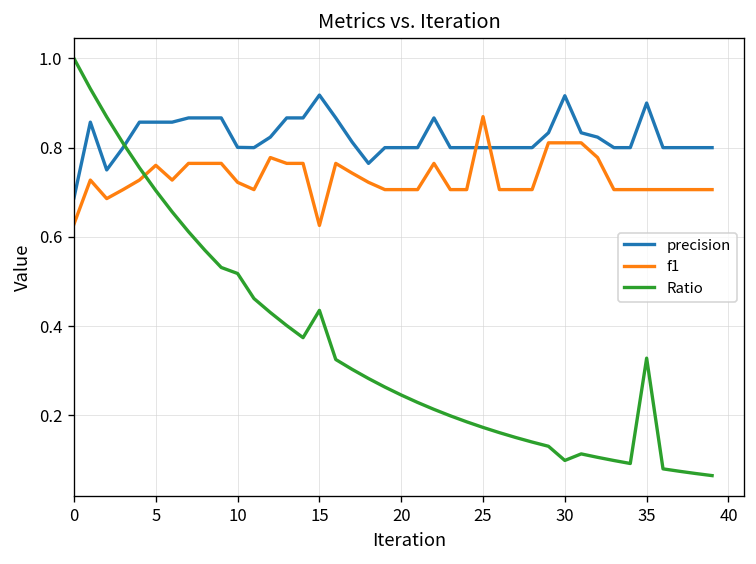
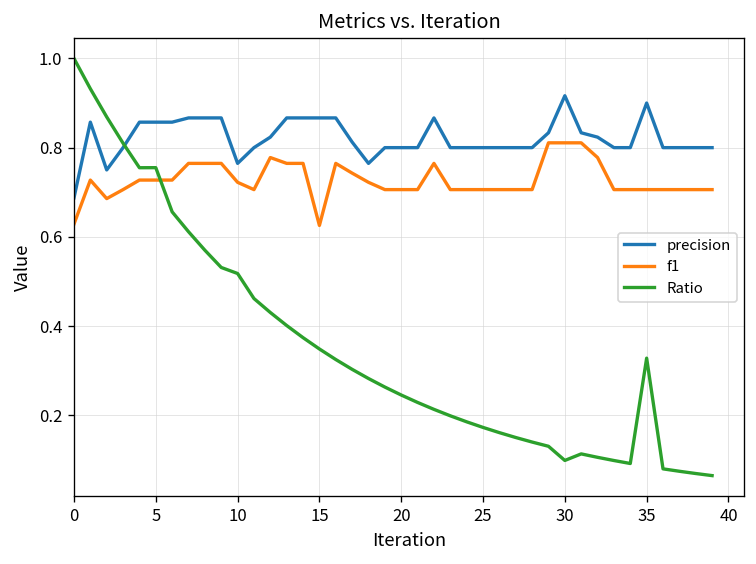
  {
    "precision": {
      "0": 0.69,
      "5": 0.86,
-     "10": 0.80,
-     "15": 0.92,
+     "10": 0.76,
+     "15": 0.87,
      "20": 0.80,
      "25": 0.80,
      "30": 0.92,
      "35": 0.90
    },
    "f1": {
      "0": 0.63,
-     "5": 0.76,
+     "5": 0.73,
      "10": 0.72,
      "15": 0.63,
      "20": 0.71,
-     "25": 0.87,
+     "25": 0.71,
      "30": 0.81,
      "35": 0.71
    },
    "Ratio": {
      "0": 1.00,
-     "5": 0.70,
+     "5": 0.76,
      "10": 0.52,
-     "15": 0.44,
+     "15": 0.35,
      "20": 0.25,
      "25": 0.17,
      "30": 0.10,
      "35": 0.33
    }
  }
